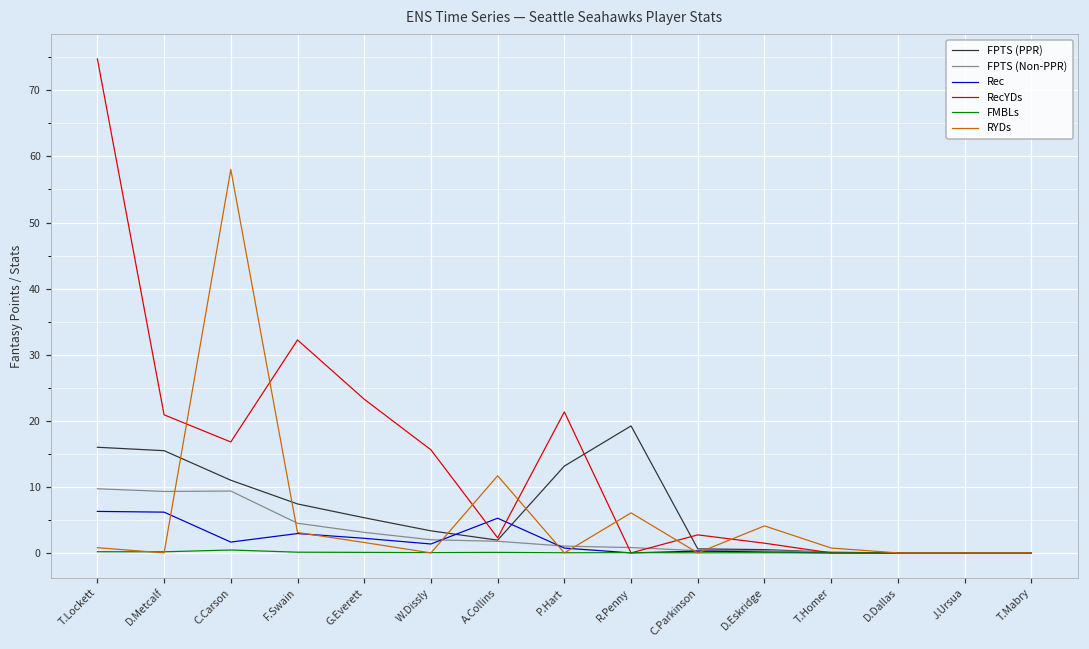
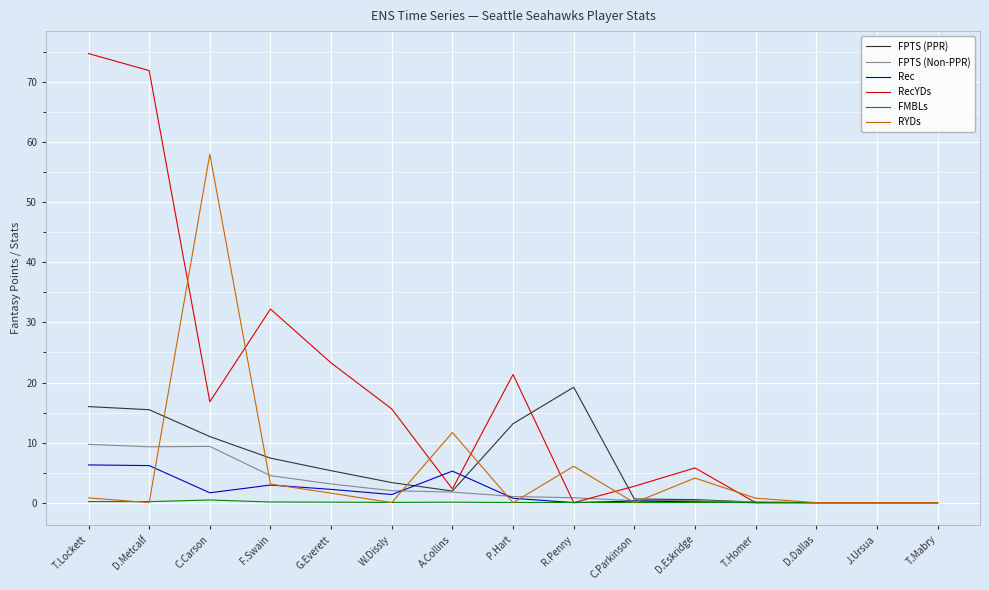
  {
    "FPTS (PPR)": {
      "T.Lockett": 16,
      "D.Metcalf": 15,
      "C.Carson": 11,
      "F.Swain": 7,
      "G.Everett": 5,
      "W.Dissly": 3,
      "P.Hart": 13,
      "R.Penny": 19
    },
    "FPTS (Non-PPR)": {
      "T.Lockett": 10,
      "D.Metcalf": 9,
      "C.Carson": 9,
      "F.Swain": 4,
      "G.Everett": 3,
      "W.Dissly": 2,
      "R.Penny": 1
    },
    "Rec": {
      "T.Lockett": 6,
      "D.Metcalf": 6,
      "C.Carson": 2,
      "G.Everett": 2,
      "W.Dissly": 1,
      "A.Collins": 5
    },
    "RecYDs": {
      "T.Lockett": 75,
-     "D.Metcalf": 21,
+     "D.Metcalf": 72,
      "C.Carson": 17,
      "F.Swain": 32,
      "G.Everett": 23,
      "W.Dissly": 16,
      "P.Hart": 21,
      "C.Parkinson": 3,
-     "D.Eskridge": 1
+     "D.Eskridge": 6
    },
    "FMBLs": {
      "T.Lockett": 0,
      "C.Carson": 0,
      "F.Swain": 0,
      "G.Everett": 0,
      "A.Collins": 0
    },
    "RYDs": {
      "T.Lockett": 1,
      "C.Carson": 58,
      "G.Everett": 2,
      "A.Collins": 12,
      "R.Penny": 6,
      "D.Eskridge": 4,
      "T.Homer": 1
    }
  }
